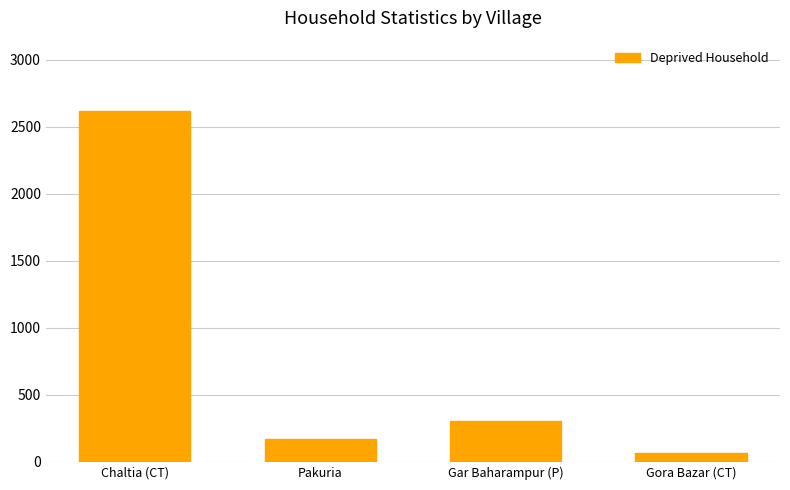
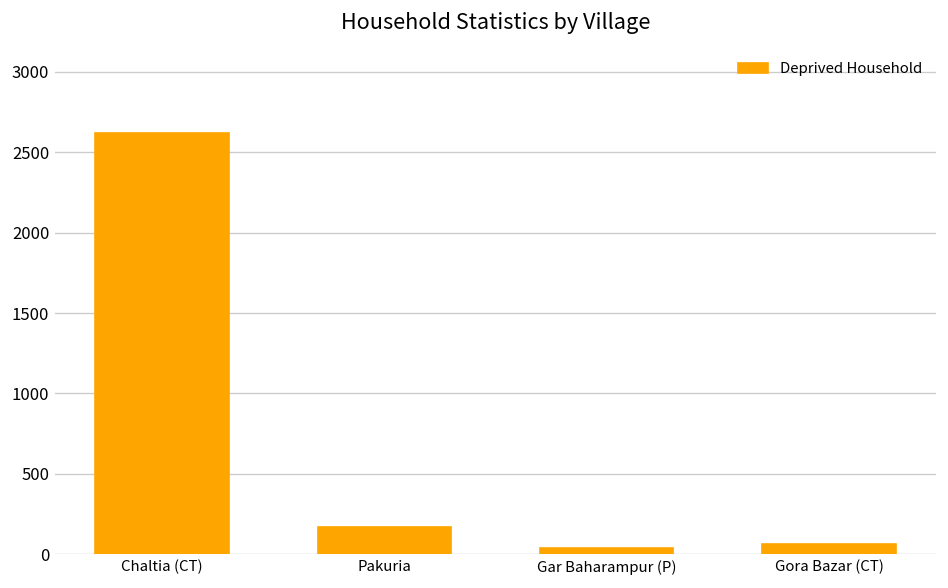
  {
    "Chaltia (CT)": 2620,
    "Pakuria": 170,
-   "Gar Baharampur (P)": 310,
+   "Gar Baharampur (P)": 40,
    "Gora Bazar (CT)": 60
  }
